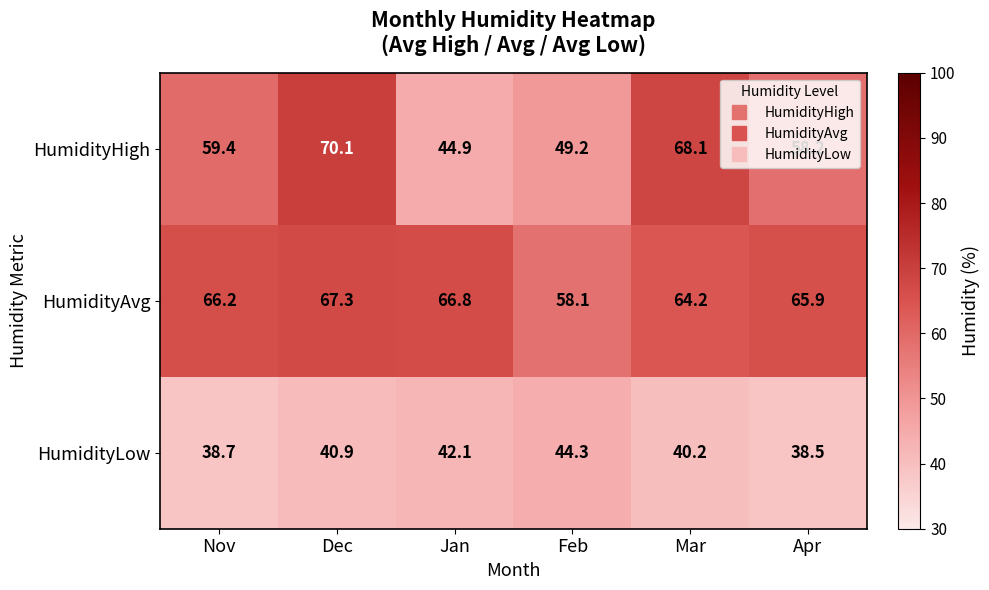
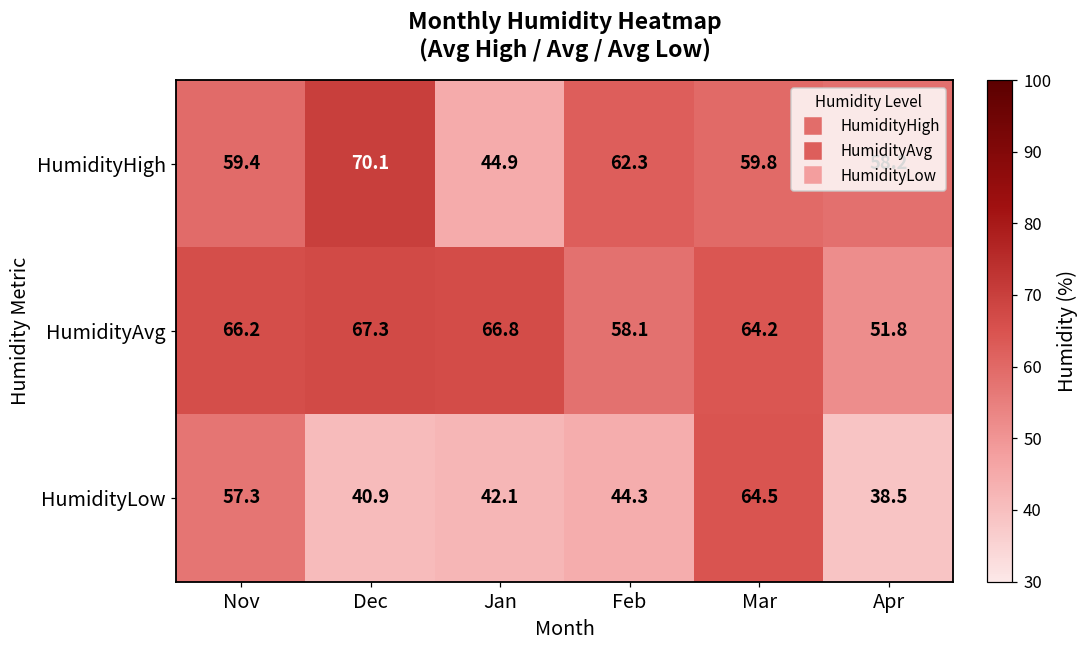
  {
    "HumidityHigh": {
      "Nov": 59.4,
      "Dec": 70.1,
      "Jan": 44.9,
-     "Feb": 49.2,
-     "Mar": 68.1
+     "Feb": 62.3,
+     "Mar": 59.8
    },
    "HumidityAvg": {
      "Nov": 66.2,
      "Dec": 67.3,
      "Jan": 66.8,
      "Feb": 58.1,
      "Mar": 64.2,
-     "Apr": 65.9
+     "Apr": 51.8
    },
    "HumidityLow": {
-     "Nov": 38.7,
+     "Nov": 57.3,
      "Dec": 40.9,
      "Jan": 42.1,
      "Feb": 44.3,
-     "Mar": 40.2,
+     "Mar": 64.5,
      "Apr": 38.5
    }
  }
